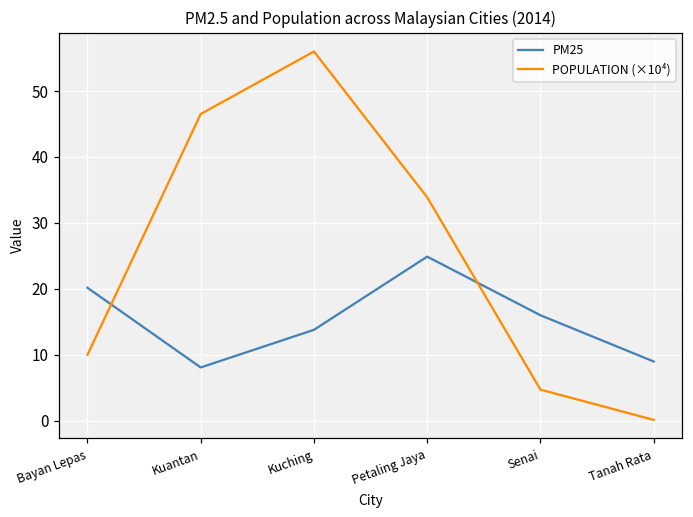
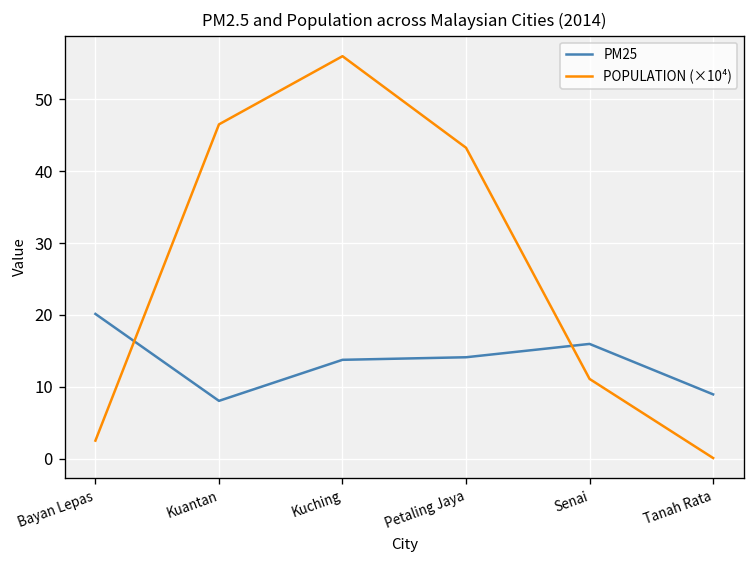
  {
    "PM25": {
      "Bayan Lepas": 20,
      "Kuantan": 8,
      "Kuching": 14,
-     "Petaling Jaya": 25,
+     "Petaling Jaya": 14,
      "Senai": 16,
      "Tanah Rata": 9
    },
    "POPULATION (×10⁴)": {
-     "Bayan Lepas": 10,
+     "Bayan Lepas": 3,
      "Kuantan": 47,
      "Kuching": 56,
-     "Petaling Jaya": 34,
-     "Senai": 5,
+     "Petaling Jaya": 43,
+     "Senai": 11,
      "Tanah Rata": 0
    }
  }
